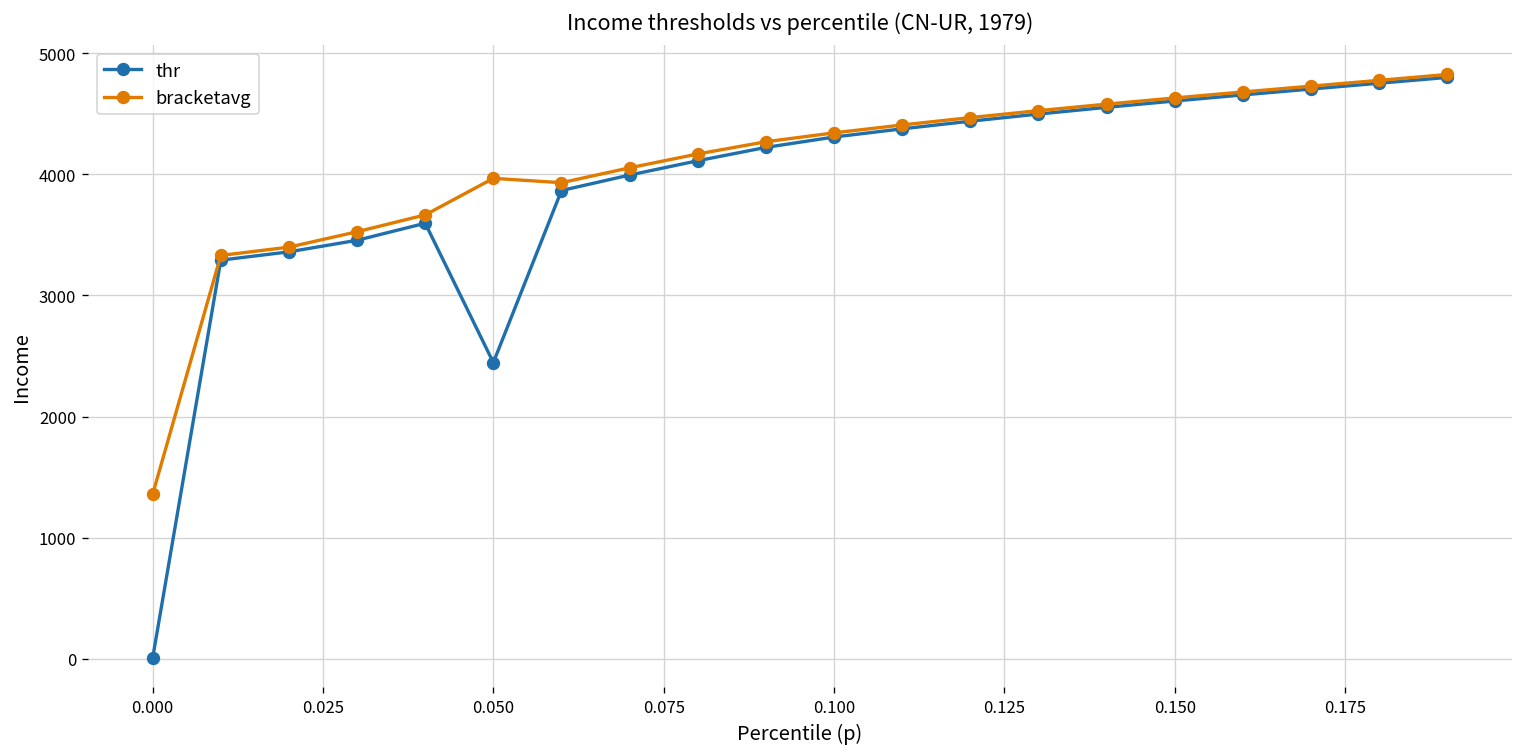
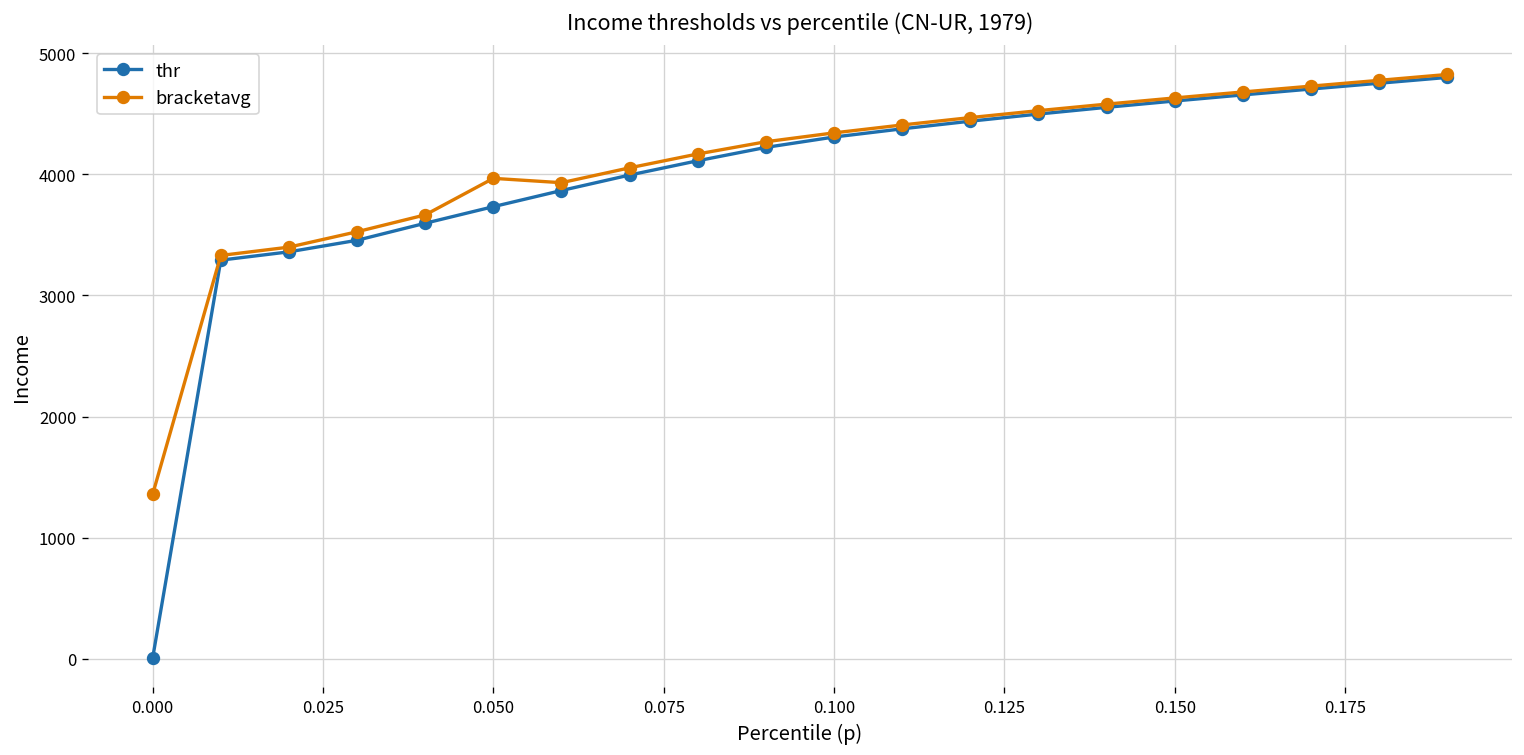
  {
    "thr": {
      "0.000": 10,
-     "0.050": 2450,
+     "0.050": 3730,
      "0.100": 4310,
      "0.150": 4600
    },
    "bracketavg": {
      "0.000": 1360,
      "0.050": 3970,
      "0.100": 4340,
      "0.150": 4630
    }
  }
